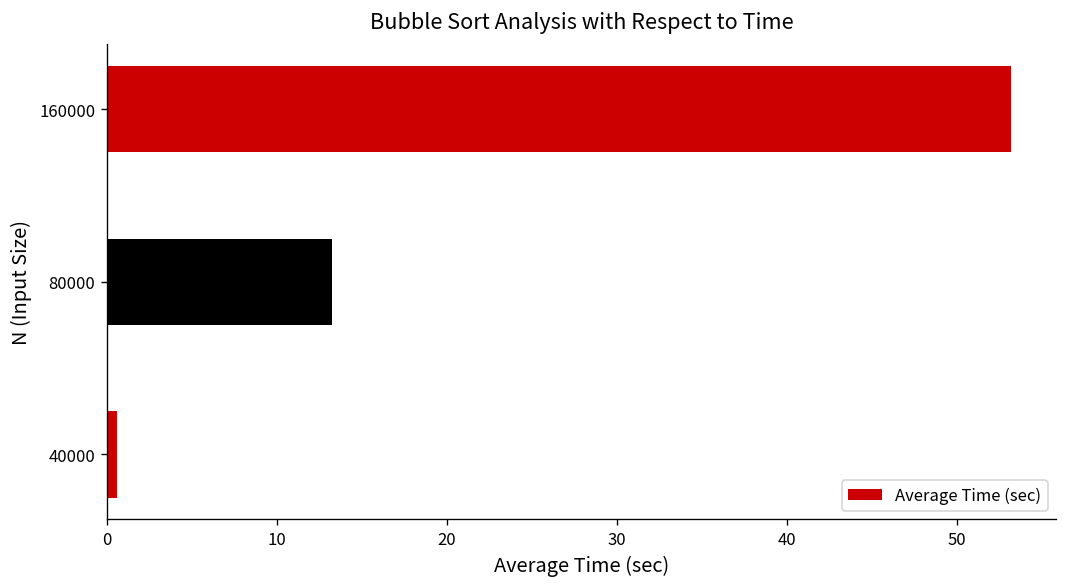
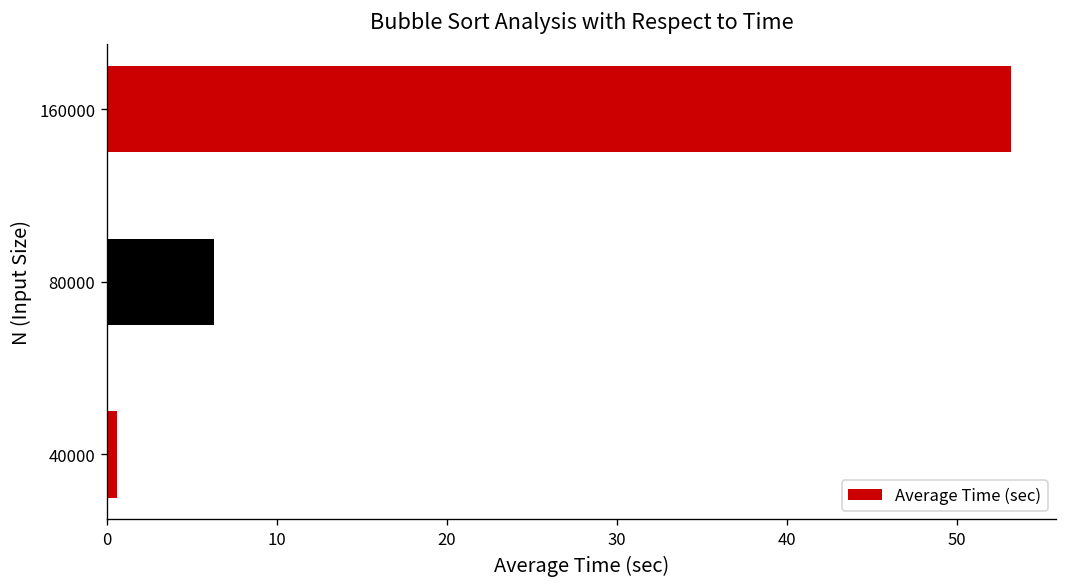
  {
    "160000": 53.2,
-   "80000": 13.2,
+   "80000": 6.3,
    "40000": 0.6
  }
